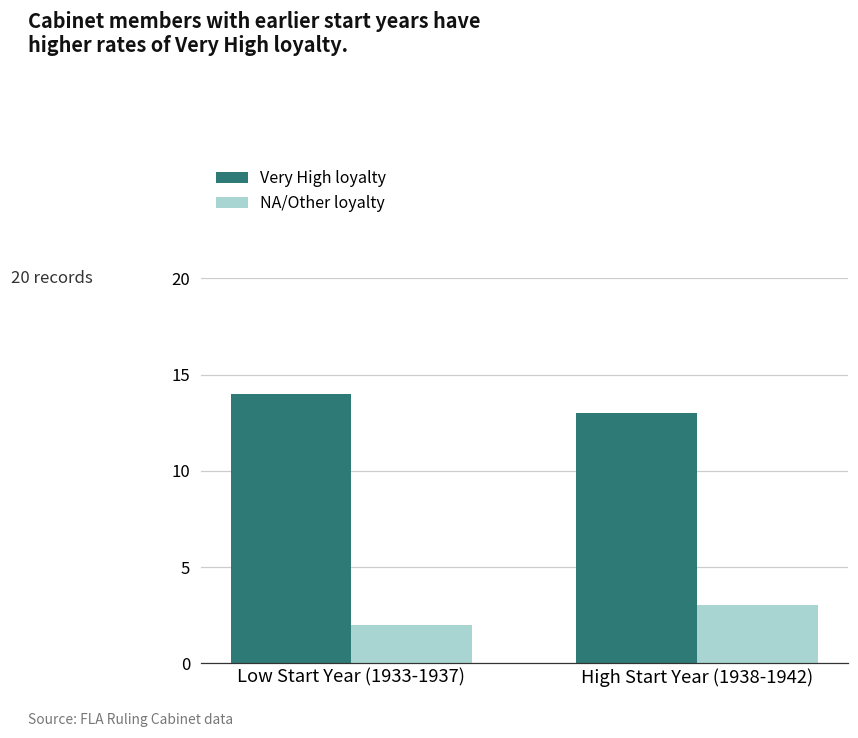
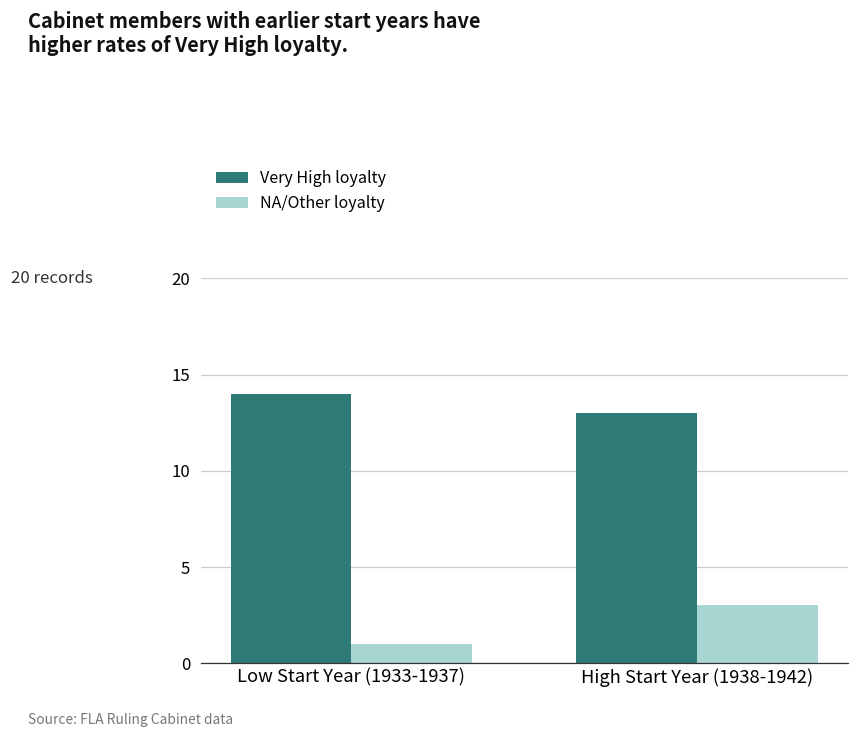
  {
    "Very High loyalty": {
      "Low Start Year (1933-1937)": 14,
      "High Start Year (1938-1942)": 13
    },
    "NA/Other loyalty": {
-     "Low Start Year (1933-1937)": 2,
+     "Low Start Year (1933-1937)": 1,
      "High Start Year (1938-1942)": 3
    }
  }
